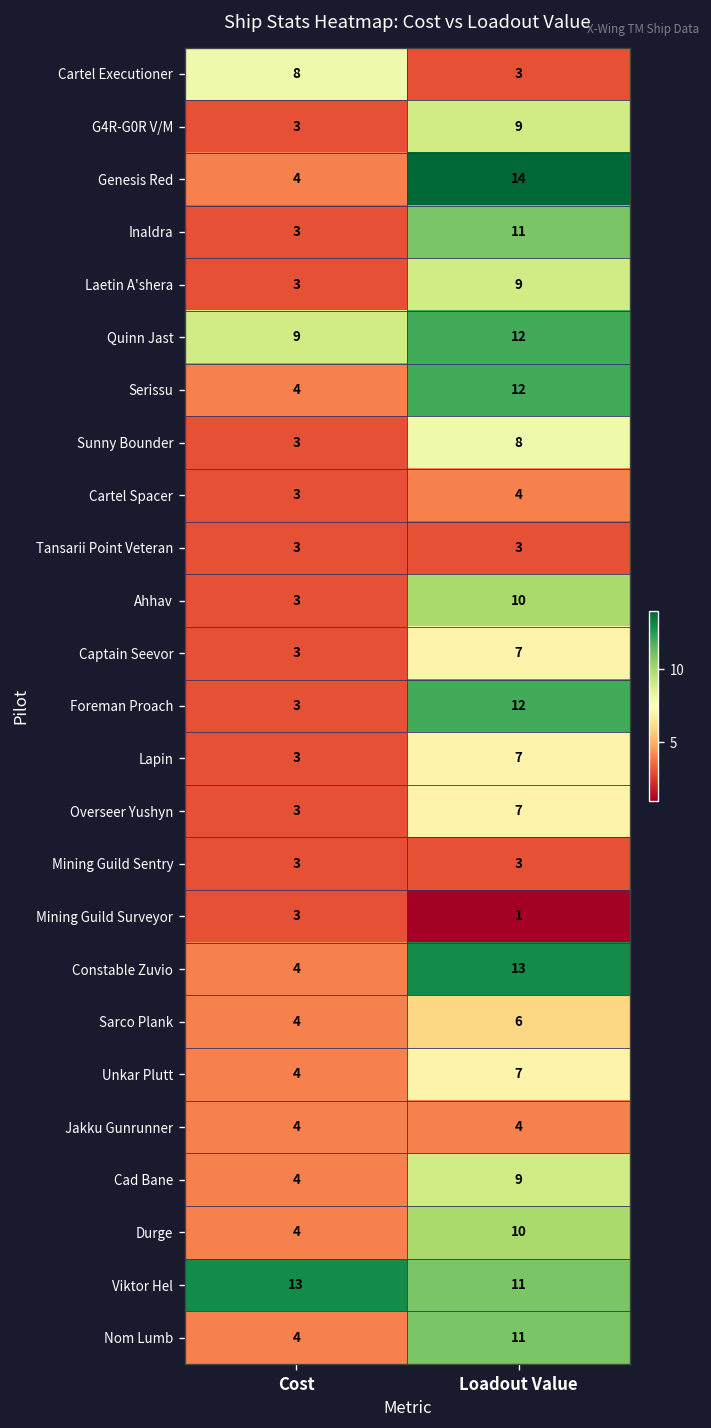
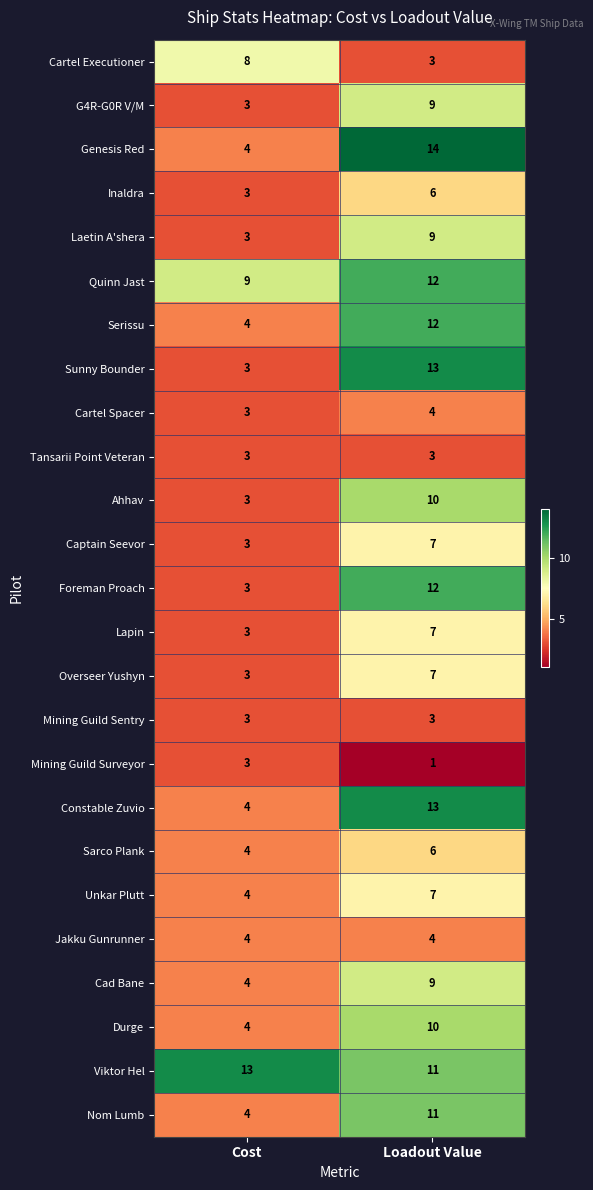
  {
    "Cartel Executioner": {
      "Cost": 8,
      "Loadout Value": 3
    },
    "G4R-G0R V/M": {
      "Cost": 3,
      "Loadout Value": 9
    },
    "Genesis Red": {
      "Cost": 4,
      "Loadout Value": 14
    },
    "Inaldra": {
      "Cost": 3,
-     "Loadout Value": 11
+     "Loadout Value": 6
    },
    "Laetin A'shera": {
      "Cost": 3,
      "Loadout Value": 9
    },
    "Quinn Jast": {
      "Cost": 9,
      "Loadout Value": 12
    },
    "Serissu": {
      "Cost": 4,
      "Loadout Value": 12
    },
    "Sunny Bounder": {
      "Cost": 3,
-     "Loadout Value": 8
+     "Loadout Value": 13
    },
    "Cartel Spacer": {
      "Cost": 3,
      "Loadout Value": 4
    },
    "Tansarii Point Veteran": {
      "Cost": 3,
      "Loadout Value": 3
    },
    "Ahhav": {
      "Cost": 3,
      "Loadout Value": 10
    },
    "Captain Seevor": {
      "Cost": 3,
      "Loadout Value": 7
    },
    "Foreman Proach": {
      "Cost": 3,
      "Loadout Value": 12
    },
    "Lapin": {
      "Cost": 3,
      "Loadout Value": 7
    },
    "Overseer Yushyn": {
      "Cost": 3,
      "Loadout Value": 7
    },
    "Mining Guild Sentry": {
      "Cost": 3,
      "Loadout Value": 3
    },
    "Mining Guild Surveyor": {
      "Cost": 3,
      "Loadout Value": 1
    },
    "Constable Zuvio": {
      "Cost": 4,
      "Loadout Value": 13
    },
    "Sarco Plank": {
      "Cost": 4,
      "Loadout Value": 6
    },
    "Unkar Plutt": {
      "Cost": 4,
      "Loadout Value": 7
    },
    "Jakku Gunrunner": {
      "Cost": 4,
      "Loadout Value": 4
    },
    "Cad Bane": {
      "Cost": 4,
      "Loadout Value": 9
    },
    "Durge": {
      "Cost": 4,
      "Loadout Value": 10
    },
    "Viktor Hel": {
      "Cost": 13,
      "Loadout Value": 11
    },
    "Nom Lumb": {
      "Cost": 4,
      "Loadout Value": 11
    }
  }
